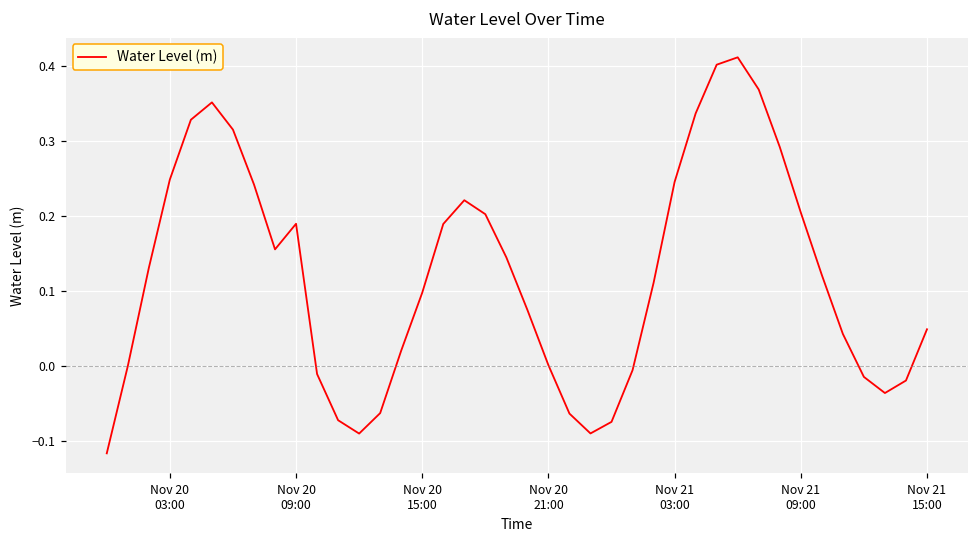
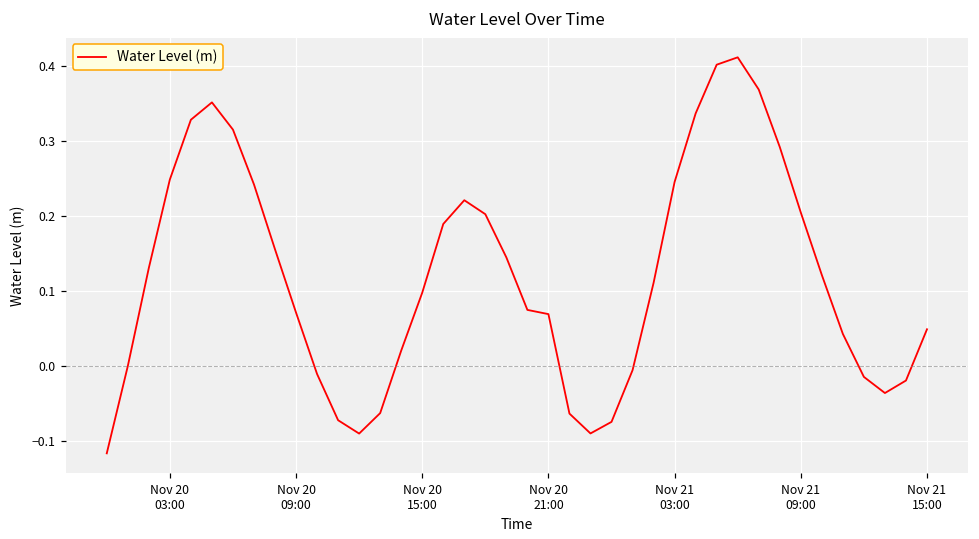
  {
    "Nov 20 03:00": 0.25,
-   "Nov 20 09:00": 0.19,
+   "Nov 20 09:00": 0.07,
    "Nov 20 15:00": 0.10,
-   "Nov 20 21:00": 0.00,
+   "Nov 20 21:00": 0.07,
    "Nov 21 03:00": 0.25,
    "Nov 21 09:00": 0.20,
    "Nov 21 15:00": 0.05
  }
